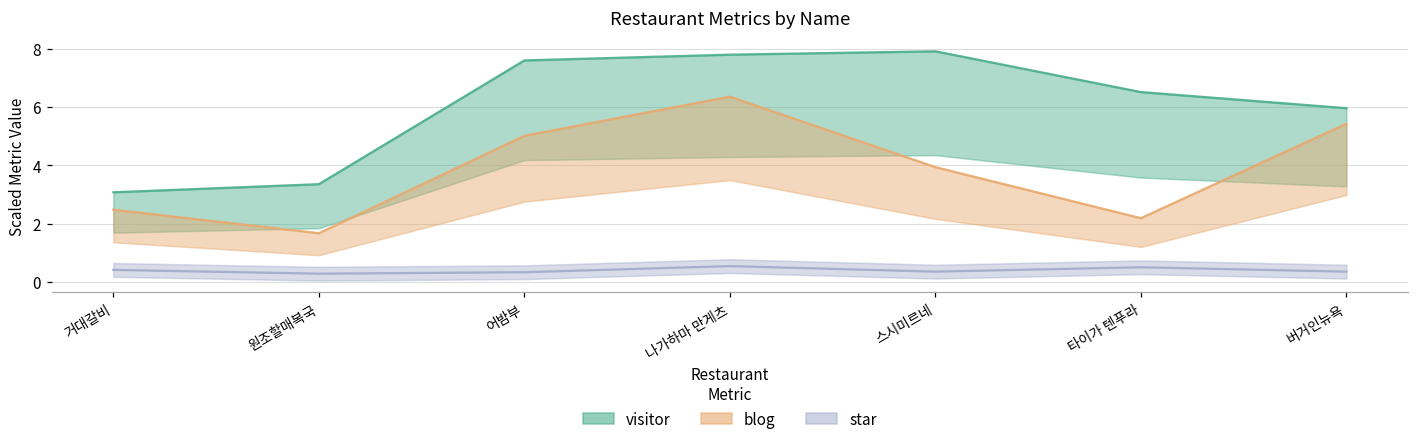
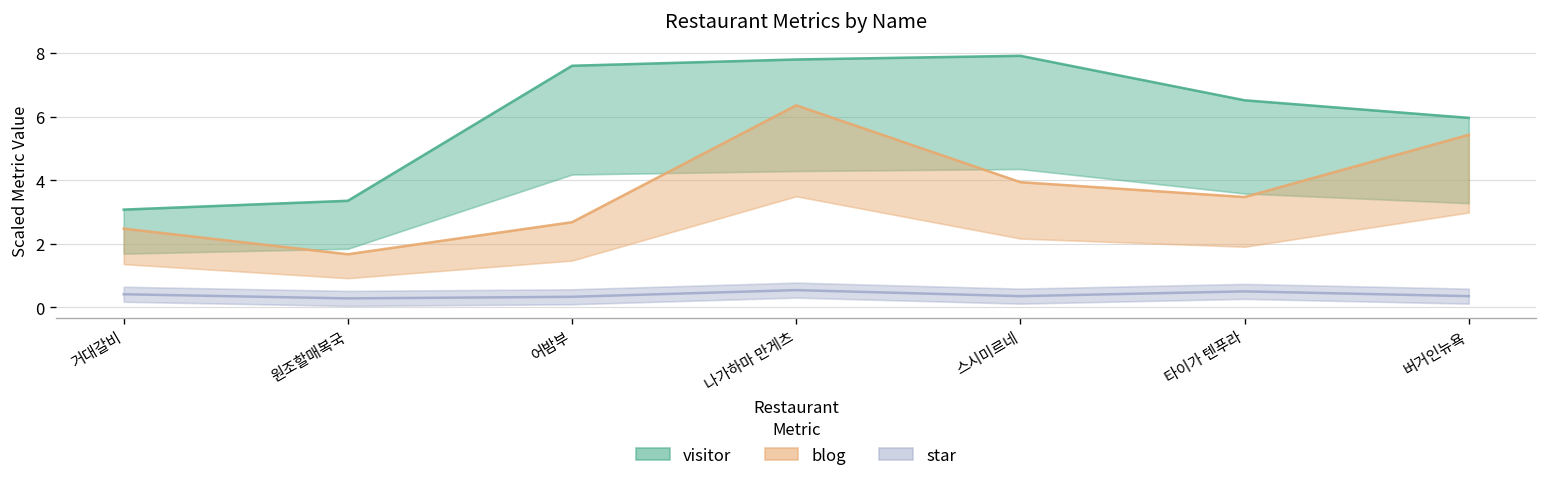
  {
    "blog": {
      "거대갈비": 2.5,
      "원조할매복국": 1.7,
-     "어밤부": 5.0,
+     "어밤부": 2.7,
      "나가하마 만게츠": 6.4,
      "스시미르네": 3.9,
-     "타이가 텐푸라": 2.2,
+     "타이가 텐푸라": 3.5,
      "버거인뉴욕": 5.4
    }
  }
